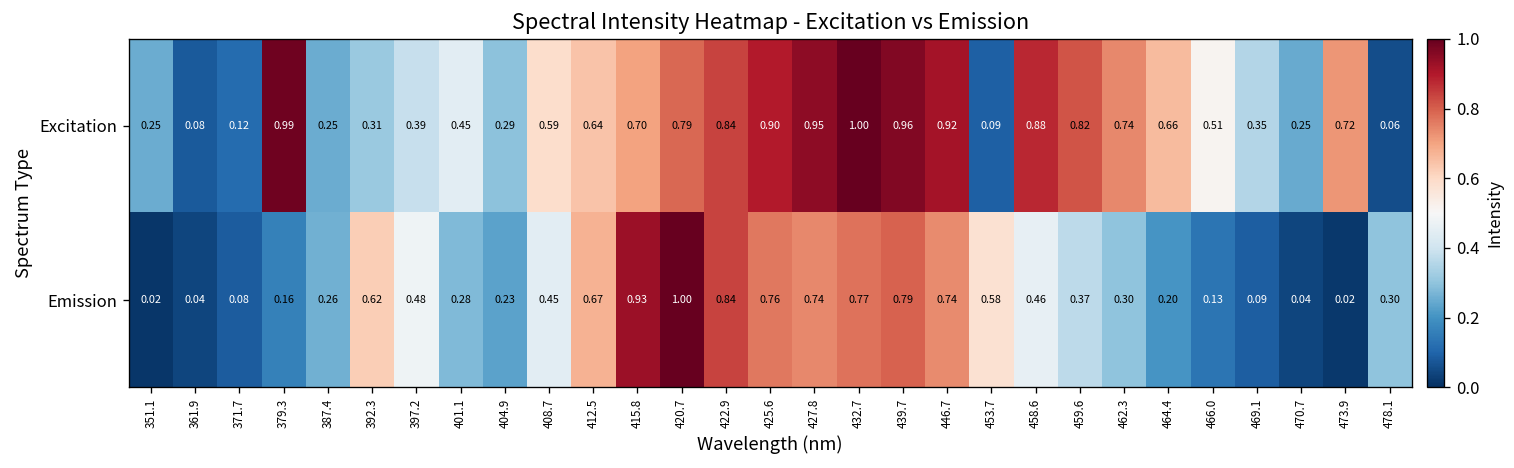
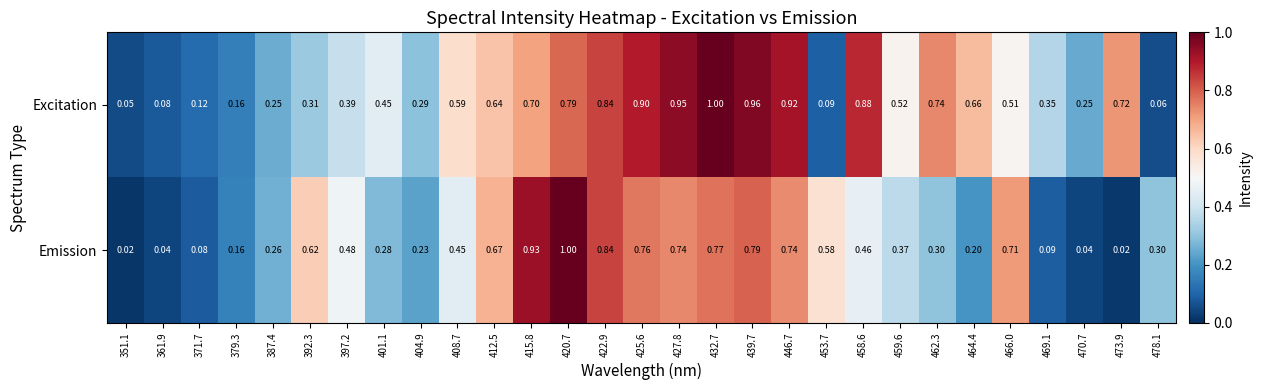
  {
    "Excitation": {
-     "351.1": 0.25,
+     "351.1": 0.05,
      "361.9": 0.08,
      "371.7": 0.12,
-     "379.3": 0.99,
+     "379.3": 0.16,
      "387.4": 0.25,
      "392.3": 0.31,
      "397.2": 0.39,
      "401.1": 0.45,
      "404.9": 0.29,
      "408.7": 0.59,
      "412.5": 0.64,
      "415.8": 0.70,
      "420.7": 0.79,
      "422.9": 0.84,
      "425.6": 0.90,
      "427.8": 0.95,
      "432.7": 1.00,
      "439.7": 0.96,
      "446.7": 0.92,
      "453.7": 0.09,
      "458.6": 0.88,
-     "459.6": 0.82,
+     "459.6": 0.52,
      "462.3": 0.74,
      "464.4": 0.66,
      "466.0": 0.51,
      "469.1": 0.35,
      "470.7": 0.25,
      "473.9": 0.72,
      "478.1": 0.06
    },
    "Emission": {
      "351.1": 0.02,
      "361.9": 0.04,
      "371.7": 0.08,
      "379.3": 0.16,
      "387.4": 0.26,
      "392.3": 0.62,
      "397.2": 0.48,
      "401.1": 0.28,
      "404.9": 0.23,
      "408.7": 0.45,
      "412.5": 0.67,
      "415.8": 0.93,
      "420.7": 1.00,
      "422.9": 0.84,
      "425.6": 0.76,
      "427.8": 0.74,
      "432.7": 0.77,
      "439.7": 0.79,
      "446.7": 0.74,
      "453.7": 0.58,
      "458.6": 0.46,
      "459.6": 0.37,
      "462.3": 0.30,
      "464.4": 0.20,
-     "466.0": 0.13,
+     "466.0": 0.71,
      "469.1": 0.09,
      "470.7": 0.04,
      "473.9": 0.02,
      "478.1": 0.30
    }
  }
